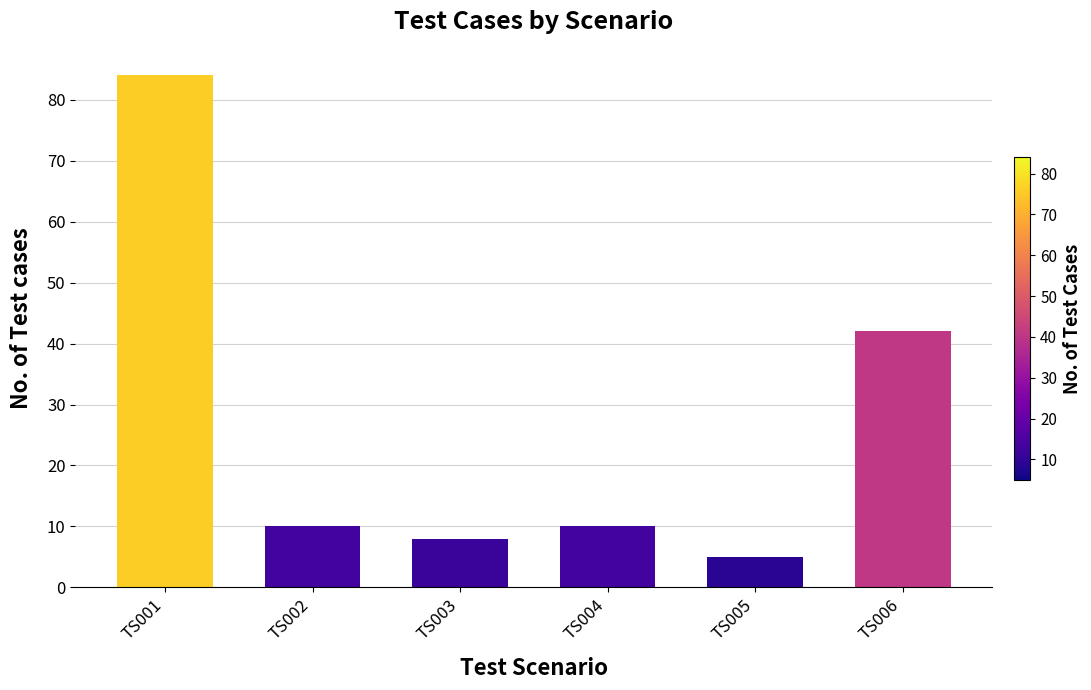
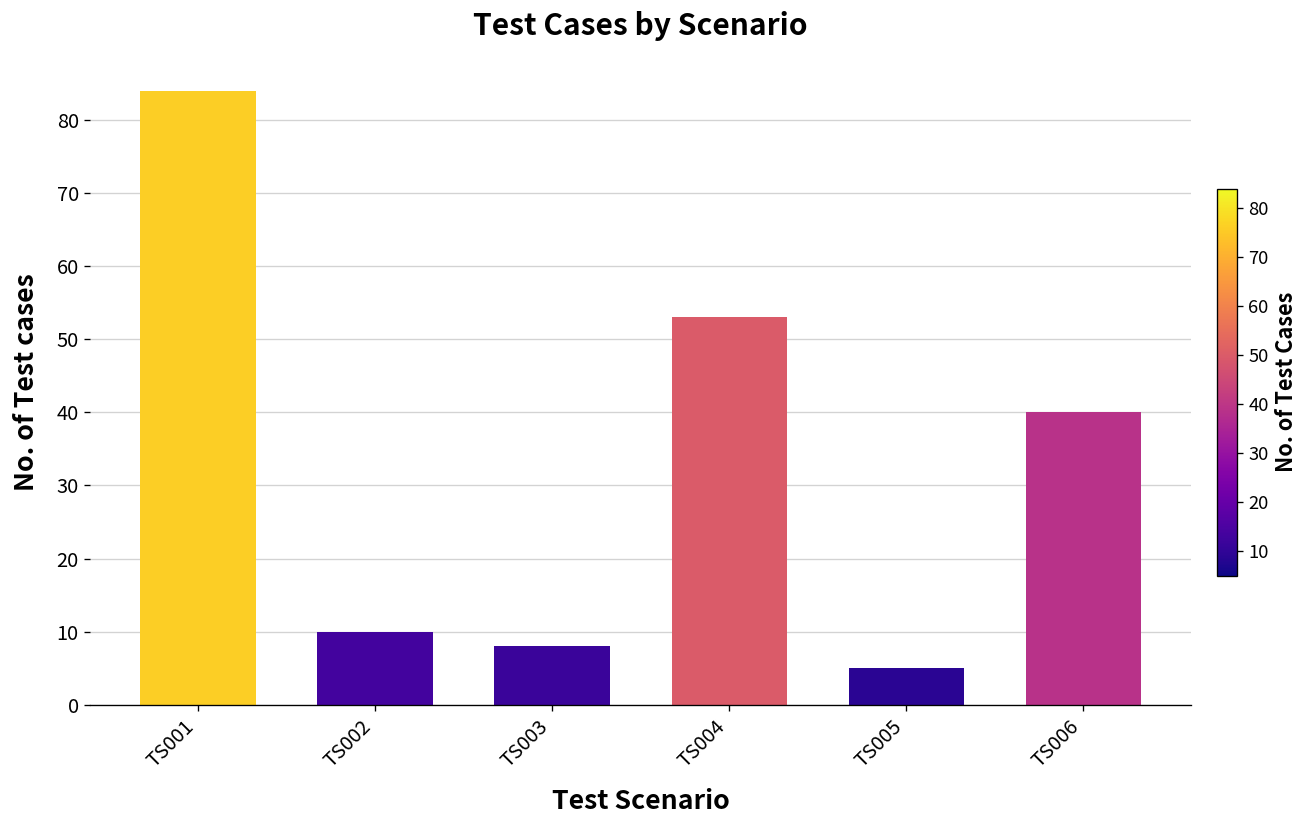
  {
    "TS001": 84,
    "TS002": 10,
    "TS003": 8,
-   "TS004": 10,
+   "TS004": 53,
    "TS005": 5,
-   "TS006": 42
+   "TS006": 40
  }
